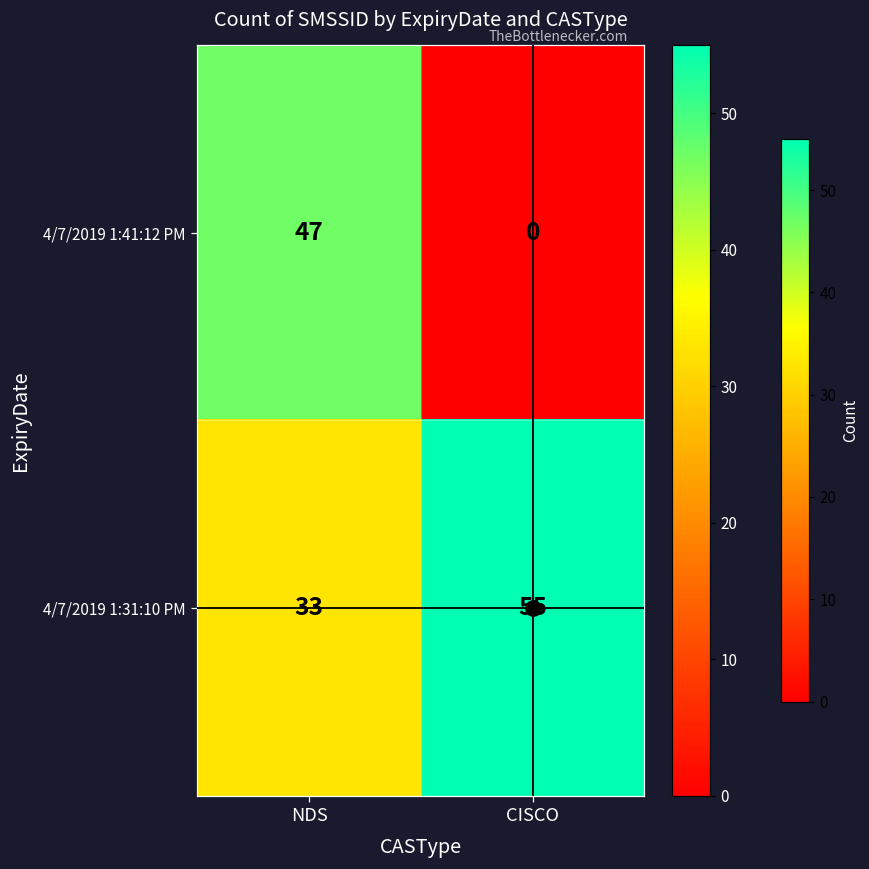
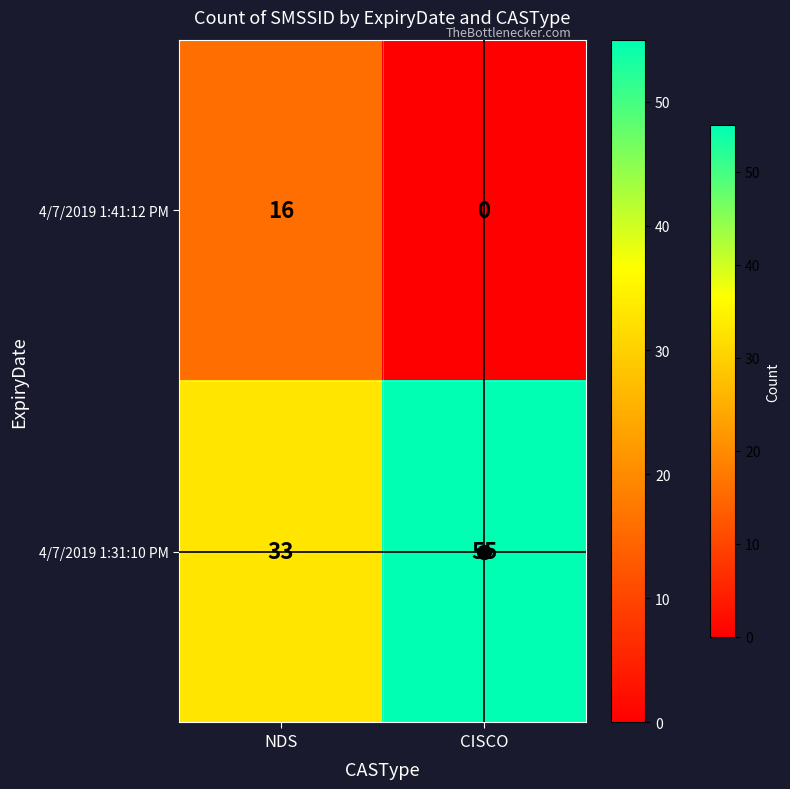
  {
    "4/7/2019 1:41:12 PM": {
-     "NDS": 47,
+     "NDS": 16,
      "CISCO": 0
    },
    "4/7/2019 1:31:10 PM": {
      "NDS": 33
    }
  }
